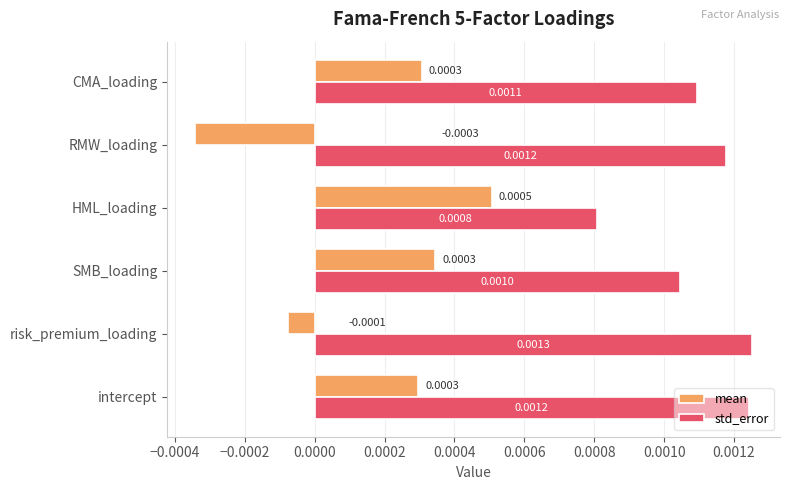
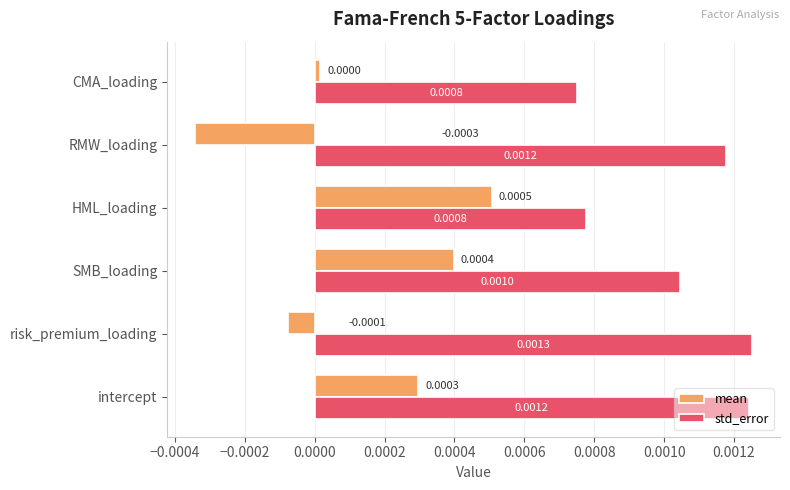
  {
    "mean": {
-     "CMA_loading": 0.0003,
+     "CMA_loading": 0.0000,
      "HML_loading": 0.0005,
-     "SMB_loading": 0.0003,
+     "SMB_loading": 0.0004,
      "intercept": 0.0003
    },
    "std_error": {
-     "CMA_loading": 0.0011,
+     "CMA_loading": 0.0008,
      "RMW_loading": 0.0012,
-     "HML_loading": 0.00081,
+     "HML_loading": 0.00078,
      "SMB_loading": 0.0010,
      "risk_premium_loading": 0.0013
    }
  }
